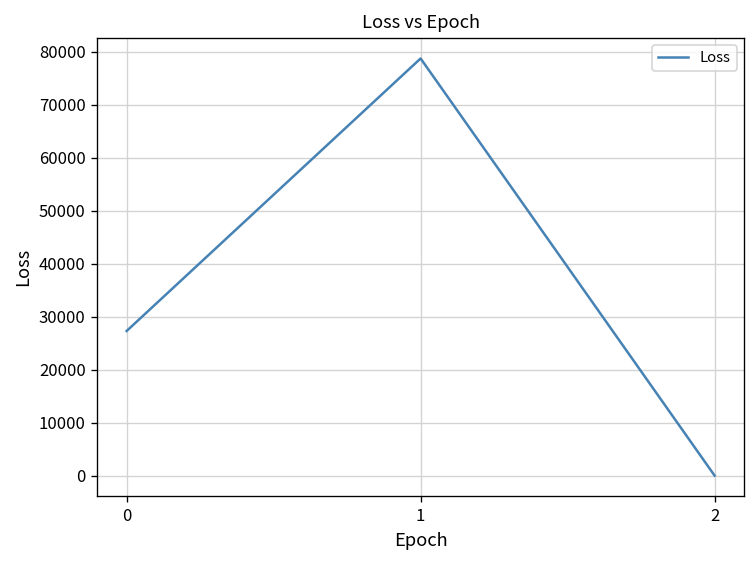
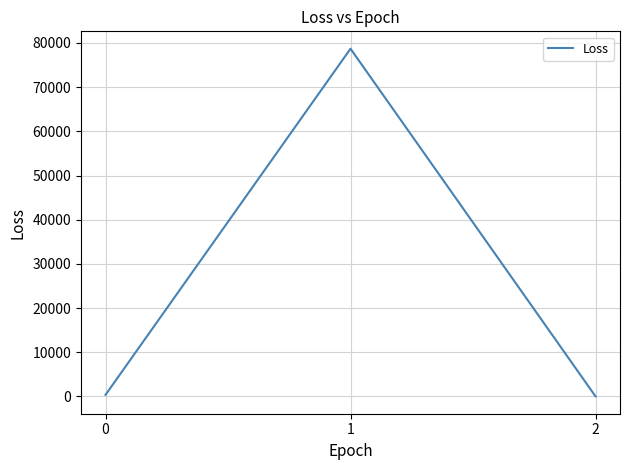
  {
-   "0": 27000,
+   "0": 0,
    "1": 79000,
    "2": 0
  }
